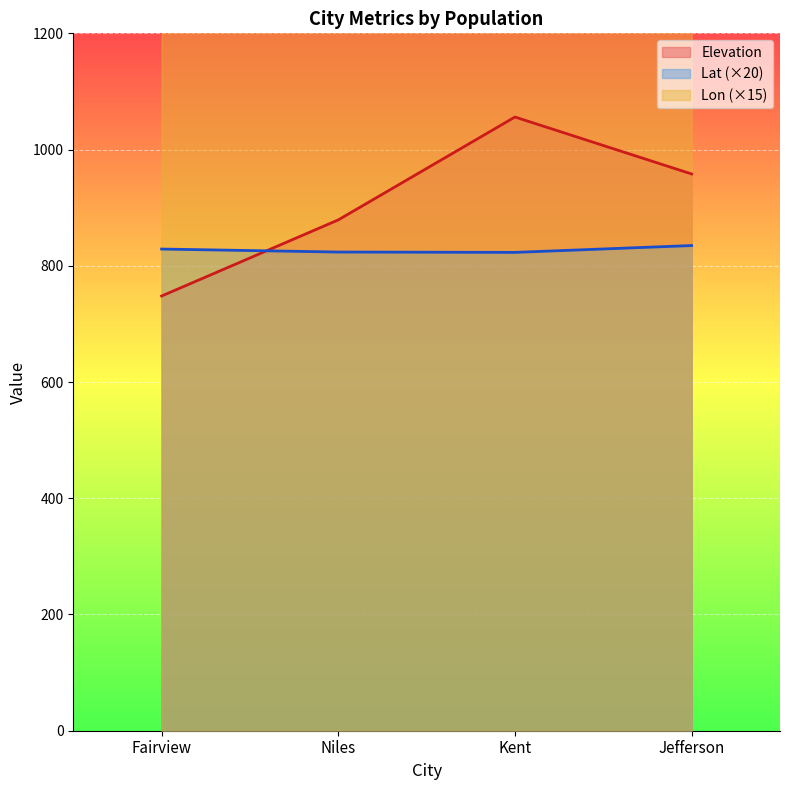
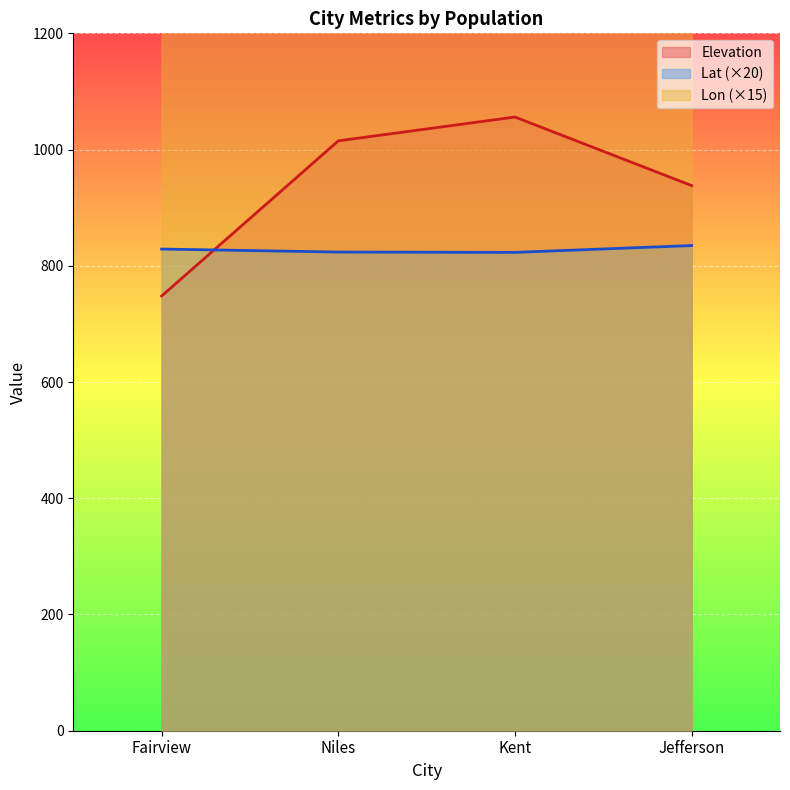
  {
    "Elevation": {
      "Fairview": 750,
-     "Niles": 880,
+     "Niles": 1020,
      "Kent": 1060,
-     "Jefferson": 960
+     "Jefferson": 940
    },
    "Lat (×20)": {
      "Fairview": 830,
      "Niles": 820,
      "Kent": 820,
      "Jefferson": 830
    }
  }
